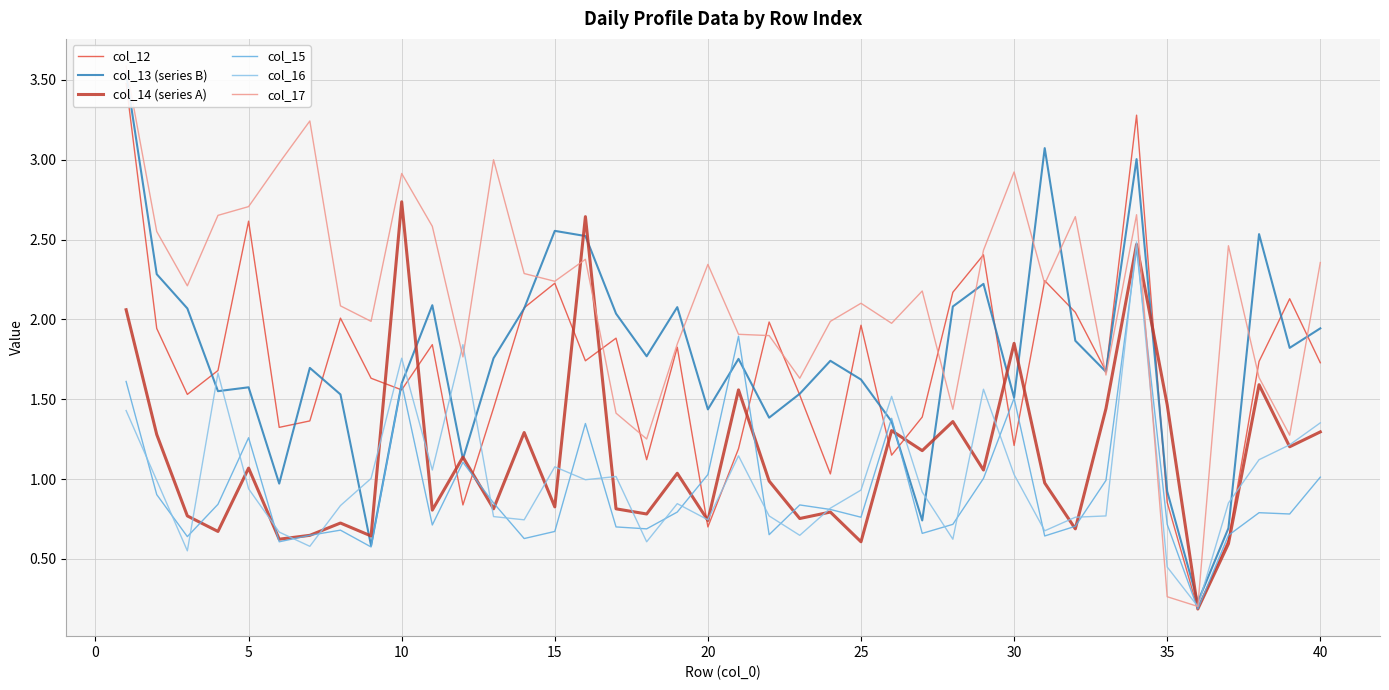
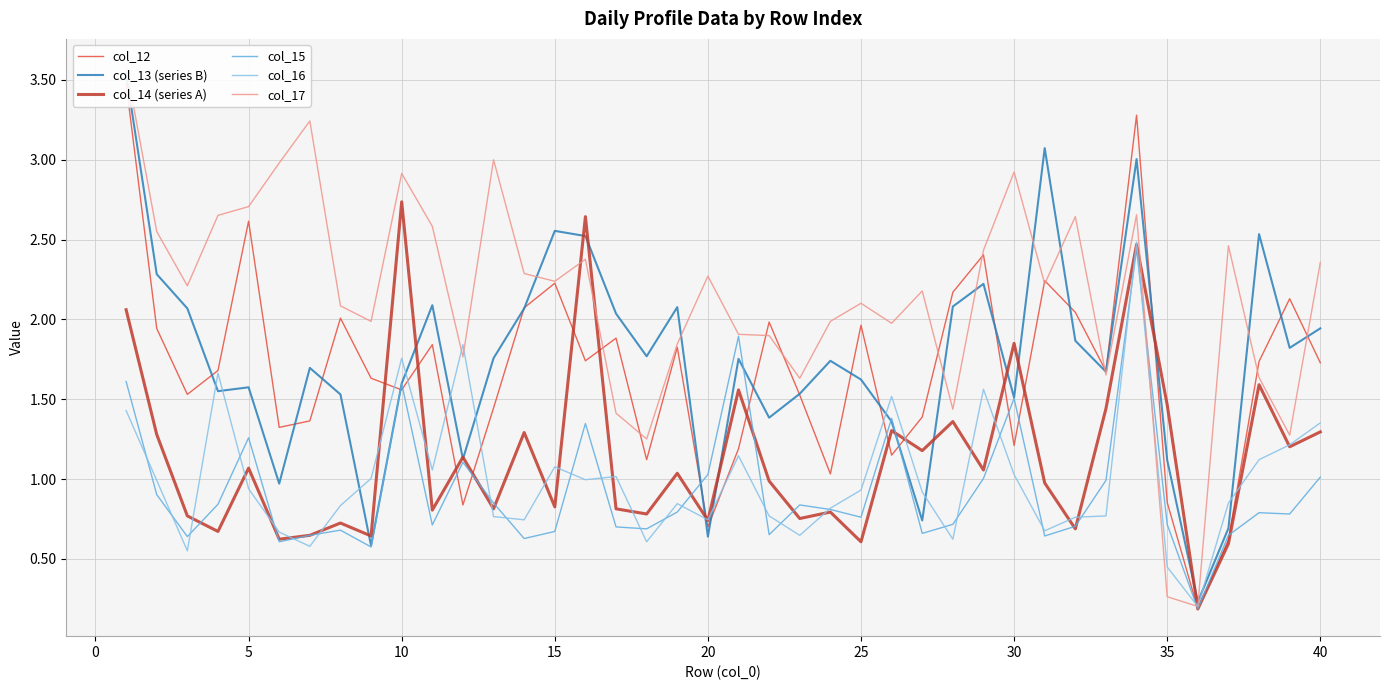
  {
    "col_13 (series B)": {
      "5": 1.57,
      "15": 2.55,
-     "20": 1.44,
+     "20": 0.64,
      "25": 1.62,
-     "35": 0.92,
+     "35": 1.12,
      "40": 1.94
    },
    "col_17": {
      "5": 2.71,
      "10": 2.91,
-     "20": 2.34,
+     "20": 2.27,
      "25": 2.10,
      "30": 2.92,
      "35": 0.26,
      "40": 2.36
    }
  }
